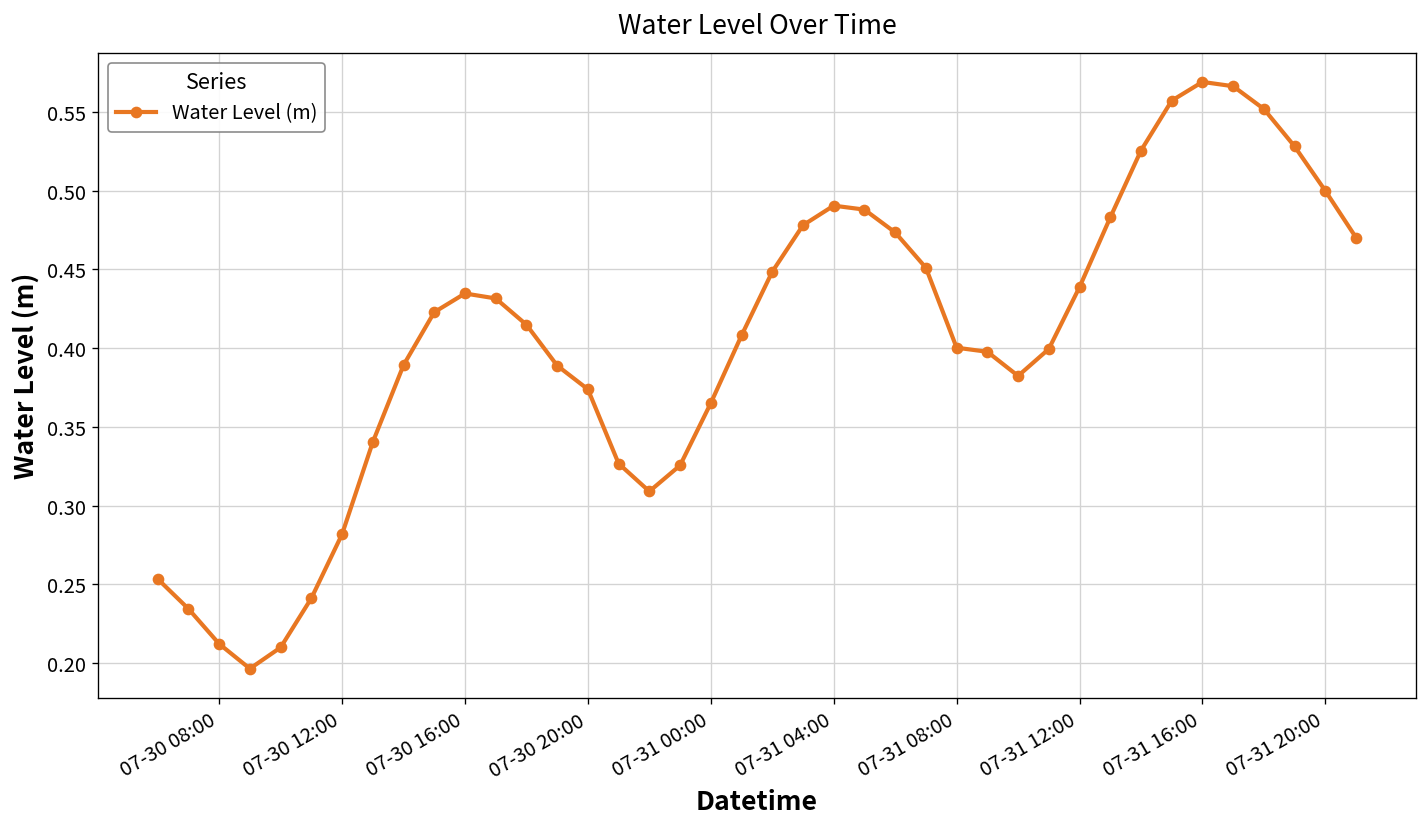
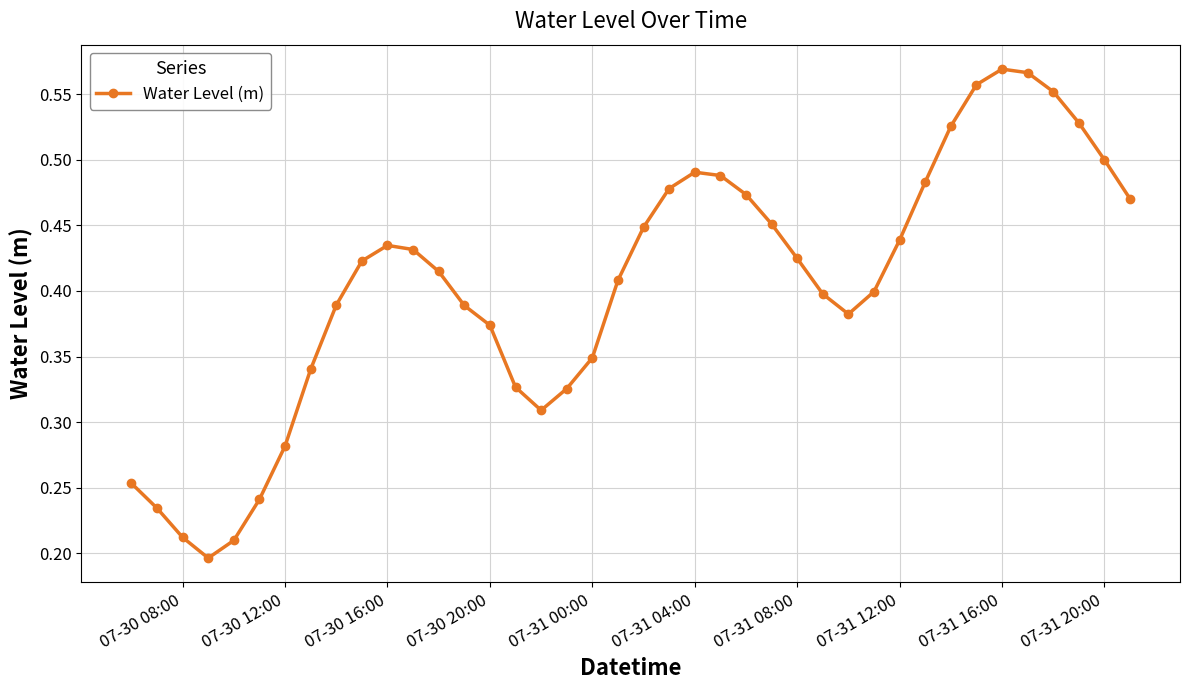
  {
    "07-30 08:00": 0.212,
    "07-30 12:00": 0.282,
    "07-30 16:00": 0.435,
    "07-30 20:00": 0.374,
-   "07-31 00:00": 0.365,
+   "07-31 00:00": 0.349,
    "07-31 04:00": 0.490,
-   "07-31 08:00": 0.400,
+   "07-31 08:00": 0.425,
    "07-31 12:00": 0.439,
    "07-31 16:00": 0.569,
    "07-31 20:00": 0.500
  }
